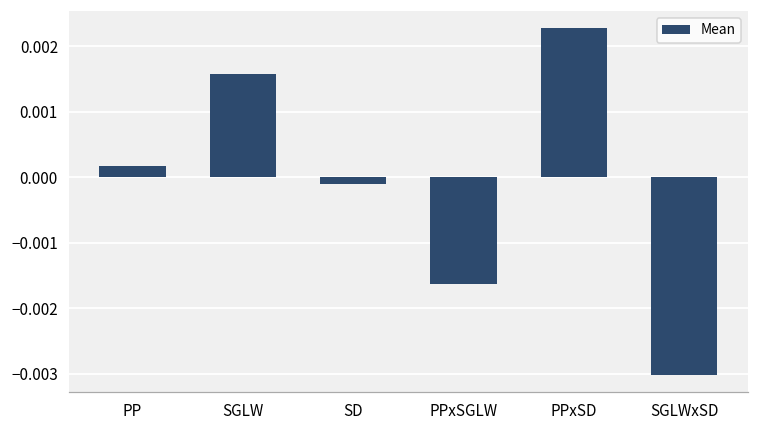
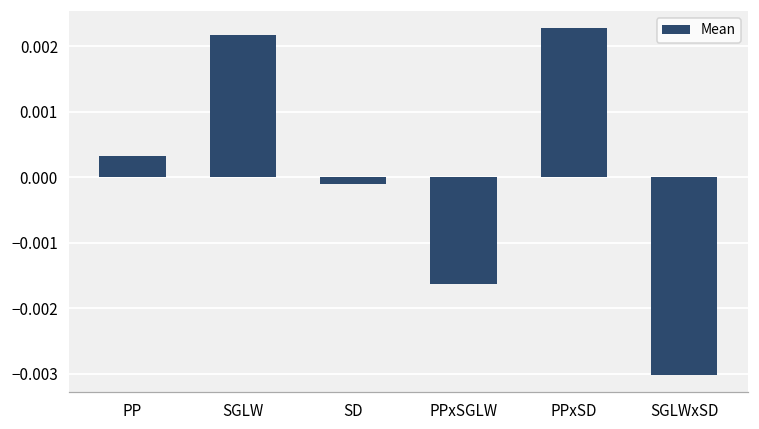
  {
-   "PP": 0.0002,
-   "SGLW": 0.0016,
+   "PP": 0.0003,
+   "SGLW": 0.0022,
    "SD": -0.0001,
    "PPxSGLW": -0.0016,
    "PPxSD": 0.0023,
    "SGLWxSD": -0.0030
  }
